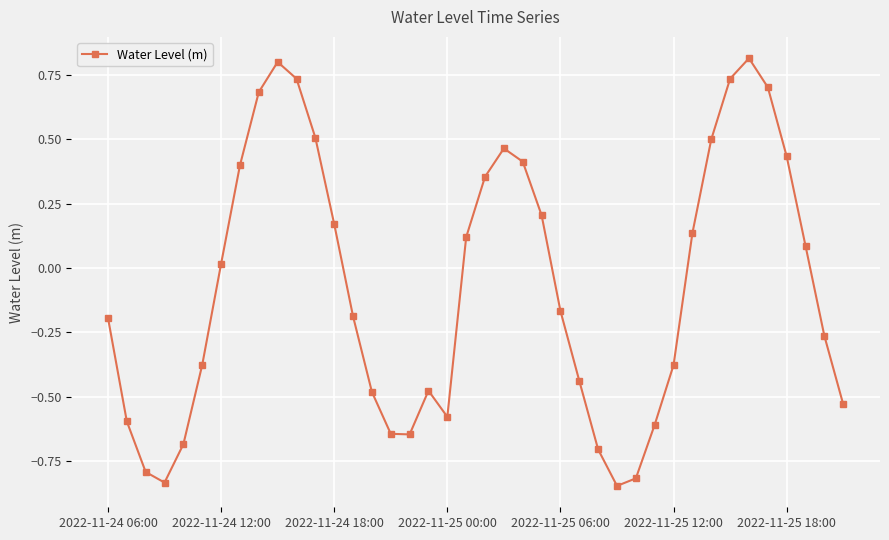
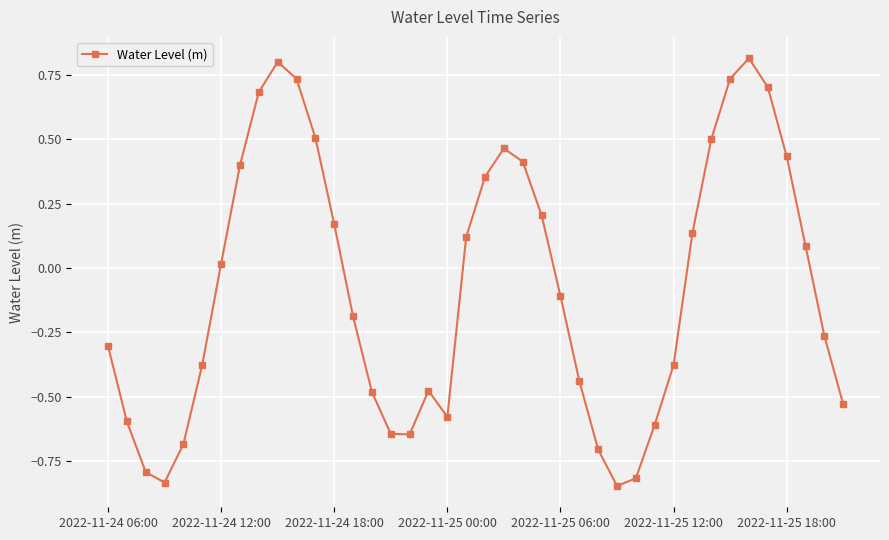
  {
-   "2022-11-24 06:00": -0.19,
+   "2022-11-24 06:00": -0.30,
    "2022-11-24 12:00": 0.02,
    "2022-11-24 18:00": 0.17,
    "2022-11-25 00:00": -0.58,
-   "2022-11-25 06:00": -0.17,
+   "2022-11-25 06:00": -0.11,
    "2022-11-25 12:00": -0.38,
    "2022-11-25 18:00": 0.43
  }
